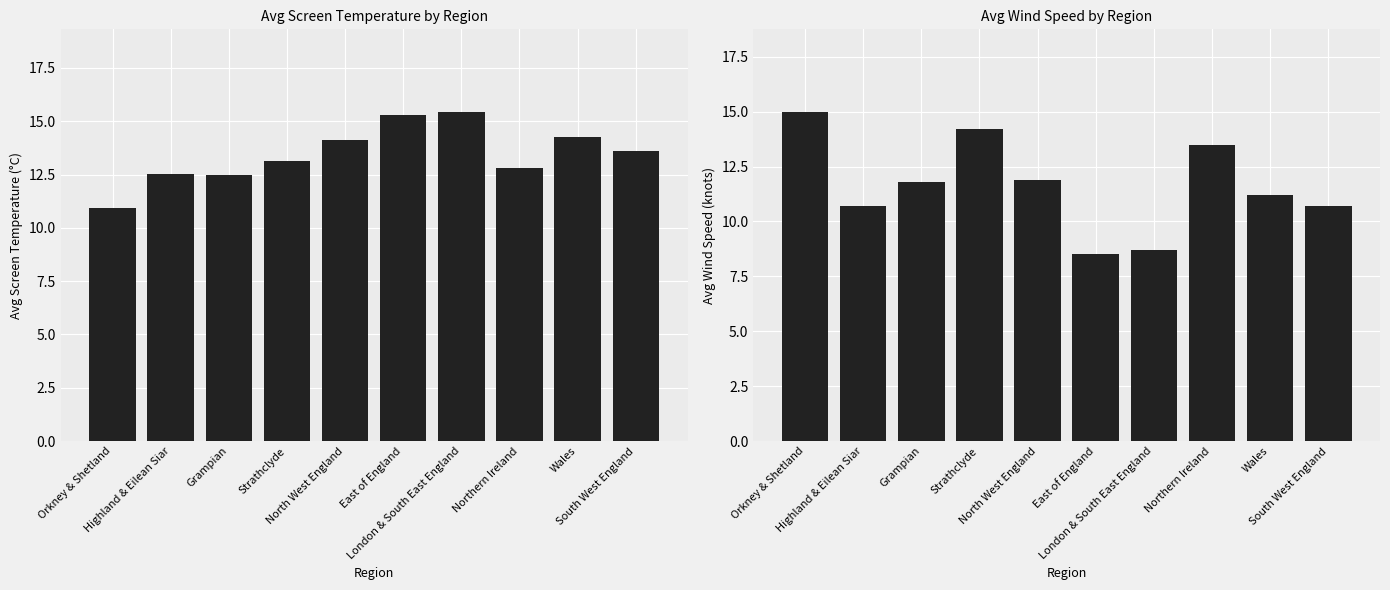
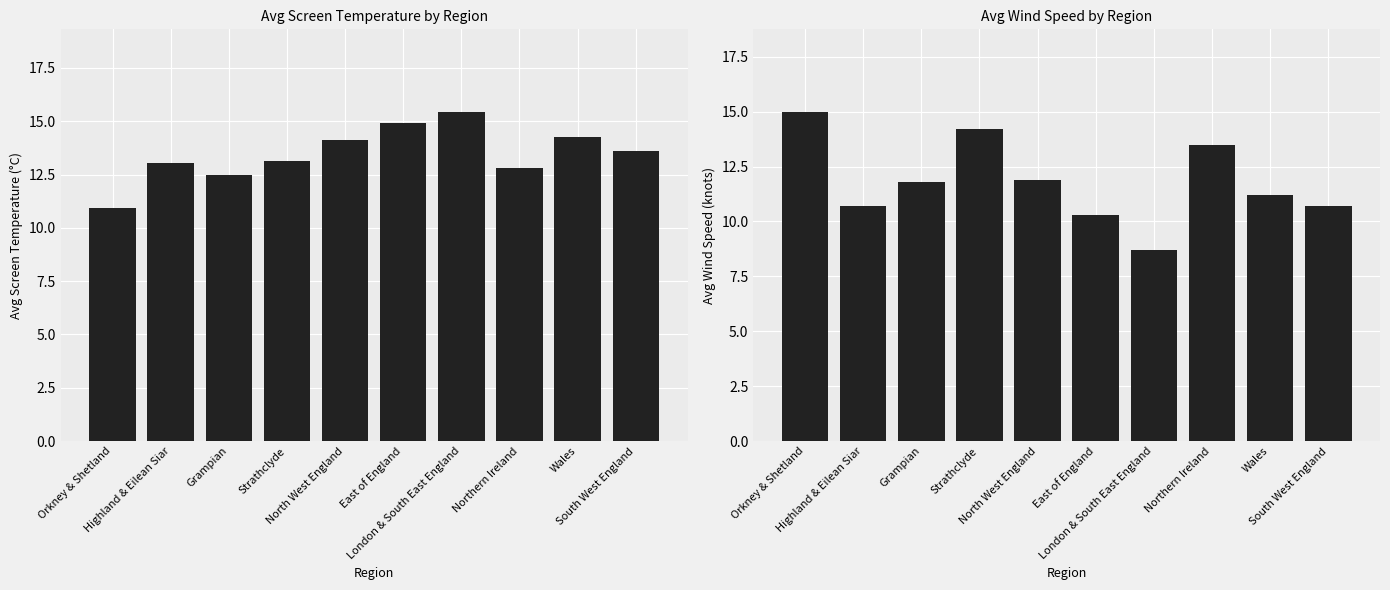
  {
    "Avg Screen Temperature by Region": {
      "Orkney & Shetland": 11.0,
-     "Highland & Eilean Siar": 12.5,
+     "Highland & Eilean Siar": 13.1,
      "Grampian": 12.5,
      "Strathclyde": 13.1,
      "North West England": 14.1,
-     "East of England": 15.3,
+     "East of England": 14.9,
      "London & South East England": 15.5,
      "Northern Ireland": 12.8,
      "Wales": 14.3,
      "South West England": 13.6
    },
    "Avg Wind Speed by Region": {
      "Orkney & Shetland": 15.0,
      "Highland & Eilean Siar": 10.7,
      "Grampian": 11.8,
      "Strathclyde": 14.2,
      "North West England": 11.9,
-     "East of England": 8.5,
+     "East of England": 10.3,
      "London & South East England": 8.7,
      "Northern Ireland": 13.5,
      "Wales": 11.2,
      "South West England": 10.7
    }
  }
